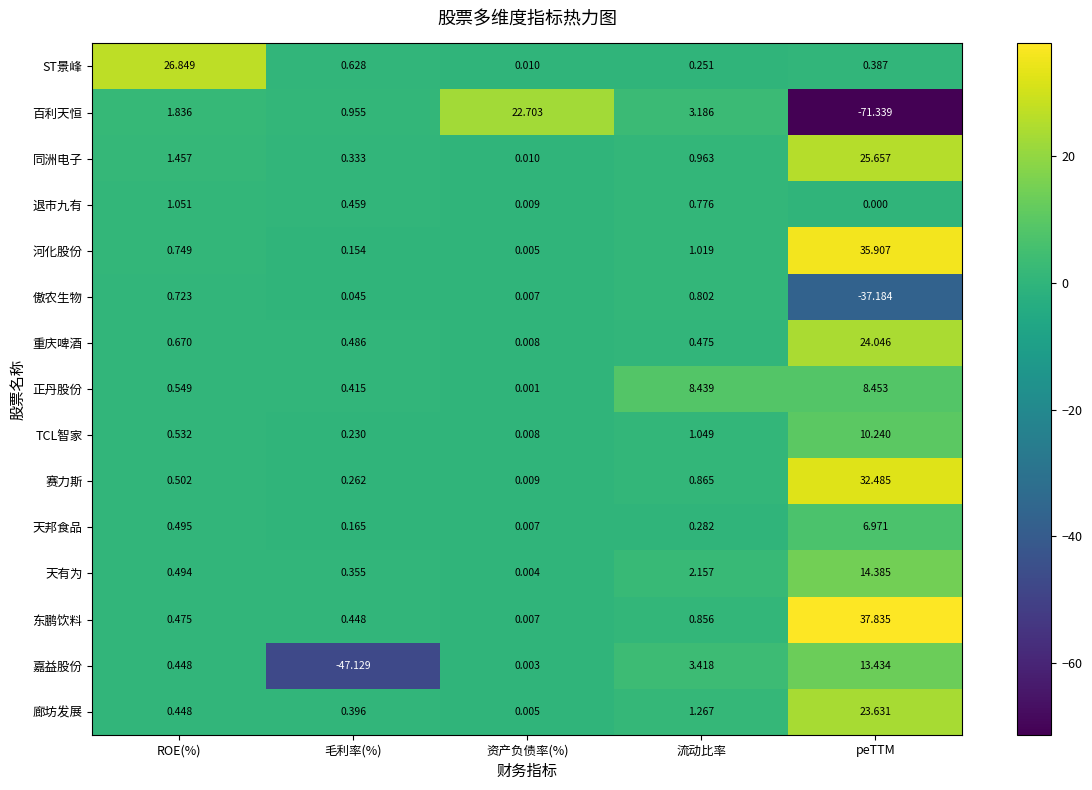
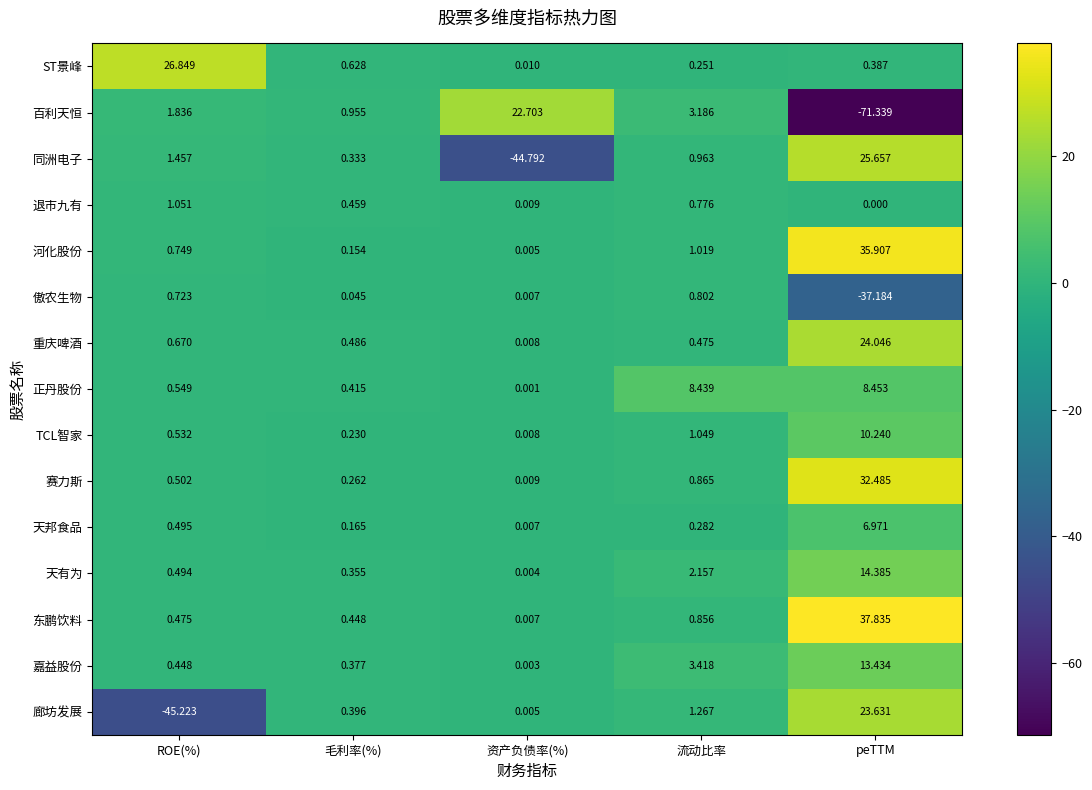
  {
    "ST景峰": {
      "ROE(%)": 26.849,
      "毛利率(%)": 0.628,
      "资产负债率(%)": 0.010,
      "流动比率": 0.251,
      "peTTM": 0.387
    },
    "百利天恒": {
      "ROE(%)": 1.836,
      "毛利率(%)": 0.955,
      "资产负债率(%)": 22.703,
      "流动比率": 3.186,
      "peTTM": -71.339
    },
    "同洲电子": {
      "ROE(%)": 1.457,
      "毛利率(%)": 0.333,
-     "资产负债率(%)": 0.010,
+     "资产负债率(%)": -44.792,
      "流动比率": 0.963,
      "peTTM": 25.657
    },
    "退市九有": {
      "ROE(%)": 1.051,
      "毛利率(%)": 0.459,
      "资产负债率(%)": 0.009,
      "流动比率": 0.776,
      "peTTM": 0.000
    },
    "河化股份": {
      "ROE(%)": 0.749,
      "毛利率(%)": 0.154,
      "资产负债率(%)": 0.005,
      "流动比率": 1.019,
      "peTTM": 35.907
    },
    "傲农生物": {
      "ROE(%)": 0.723,
      "毛利率(%)": 0.045,
      "资产负债率(%)": 0.007,
      "流动比率": 0.802,
      "peTTM": -37.184
    },
    "重庆啤酒": {
      "ROE(%)": 0.670,
      "毛利率(%)": 0.486,
      "资产负债率(%)": 0.008,
      "流动比率": 0.475,
      "peTTM": 24.046
    },
    "正丹股份": {
      "ROE(%)": 0.549,
      "毛利率(%)": 0.415,
      "资产负债率(%)": 0.001,
      "流动比率": 8.439,
      "peTTM": 8.453
    },
    "TCL智家": {
      "ROE(%)": 0.532,
      "毛利率(%)": 0.230,
      "资产负债率(%)": 0.008,
      "流动比率": 1.049,
      "peTTM": 10.240
    },
    "赛力斯": {
      "ROE(%)": 0.502,
      "毛利率(%)": 0.262,
      "资产负债率(%)": 0.009,
      "流动比率": 0.865,
      "peTTM": 32.485
    },
    "天邦食品": {
      "ROE(%)": 0.495,
      "毛利率(%)": 0.165,
      "资产负债率(%)": 0.007,
      "流动比率": 0.282,
      "peTTM": 6.971
    },
    "天有为": {
      "ROE(%)": 0.494,
      "毛利率(%)": 0.355,
      "资产负债率(%)": 0.004,
      "流动比率": 2.157,
      "peTTM": 14.385
    },
    "东鹏饮料": {
      "ROE(%)": 0.475,
      "毛利率(%)": 0.448,
      "资产负债率(%)": 0.007,
      "流动比率": 0.856,
      "peTTM": 37.835
    },
    "嘉益股份": {
      "ROE(%)": 0.448,
-     "毛利率(%)": -47.129,
+     "毛利率(%)": 0.377,
      "资产负债率(%)": 0.003,
      "流动比率": 3.418,
      "peTTM": 13.434
    },
    "廊坊发展": {
-     "ROE(%)": 0.448,
+     "ROE(%)": -45.223,
      "毛利率(%)": 0.396,
      "资产负债率(%)": 0.005,
      "流动比率": 1.267,
      "peTTM": 23.631
    }
  }
